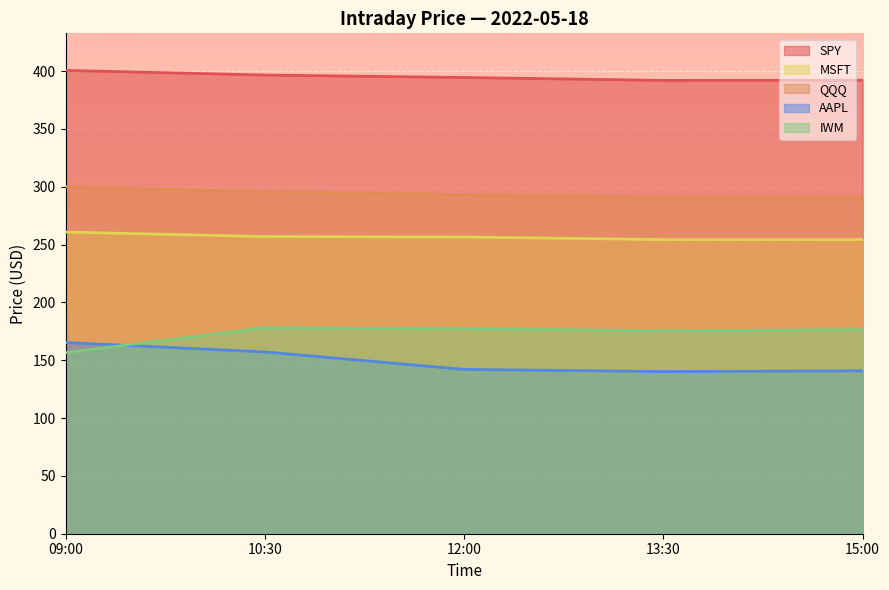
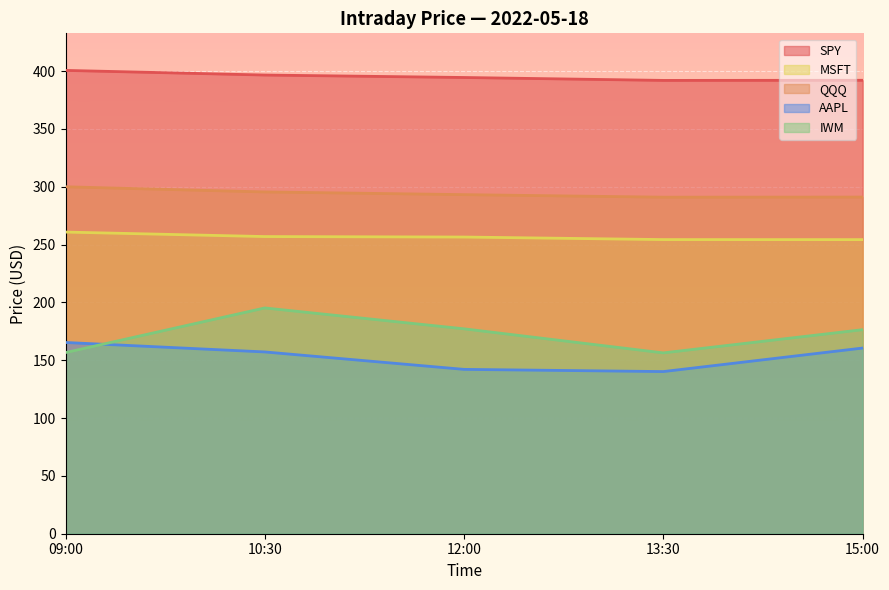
  {
    "AAPL": {
      "09:00": 165,
      "10:30": 157,
      "12:00": 142,
      "13:30": 140,
-     "15:00": 141
+     "15:00": 161
    },
    "IWM": {
      "09:00": 157,
-     "10:30": 178,
+     "10:30": 195,
      "12:00": 177,
-     "13:30": 176,
+     "13:30": 156,
      "15:00": 176
    }
  }
